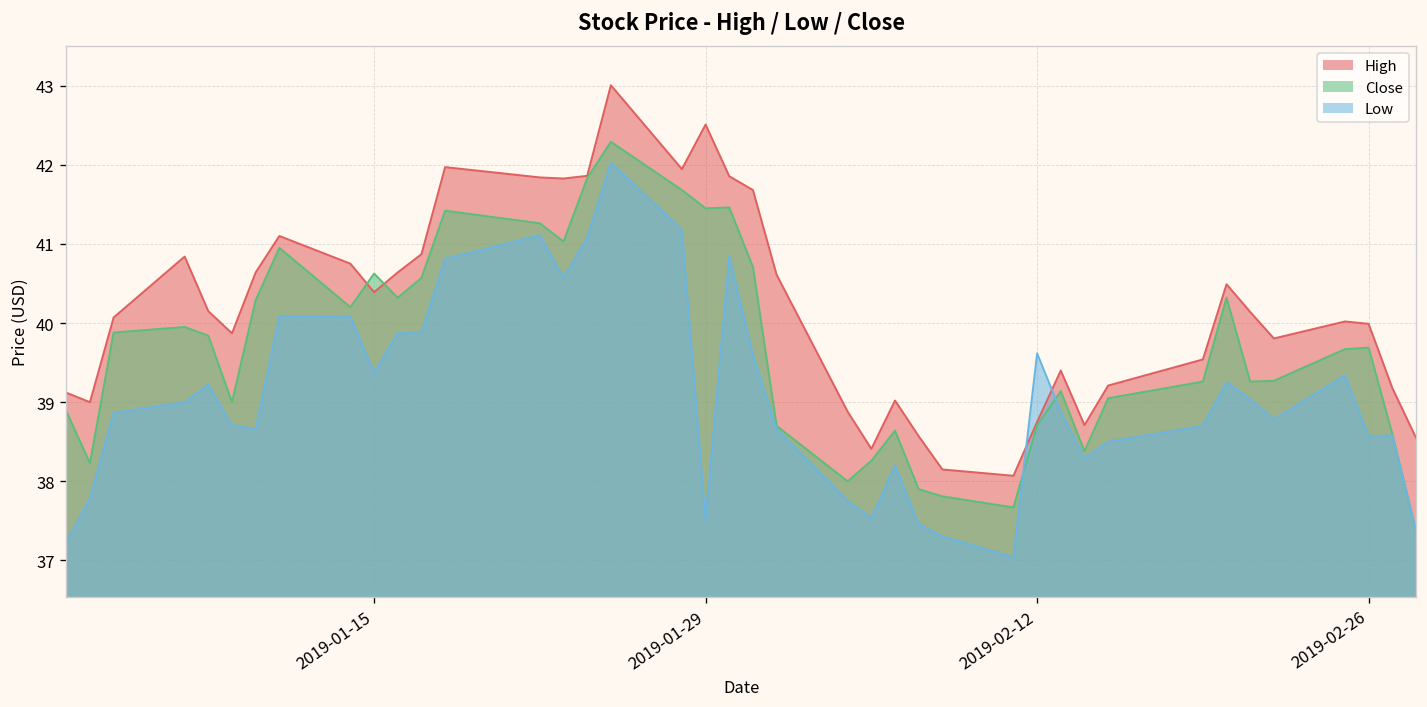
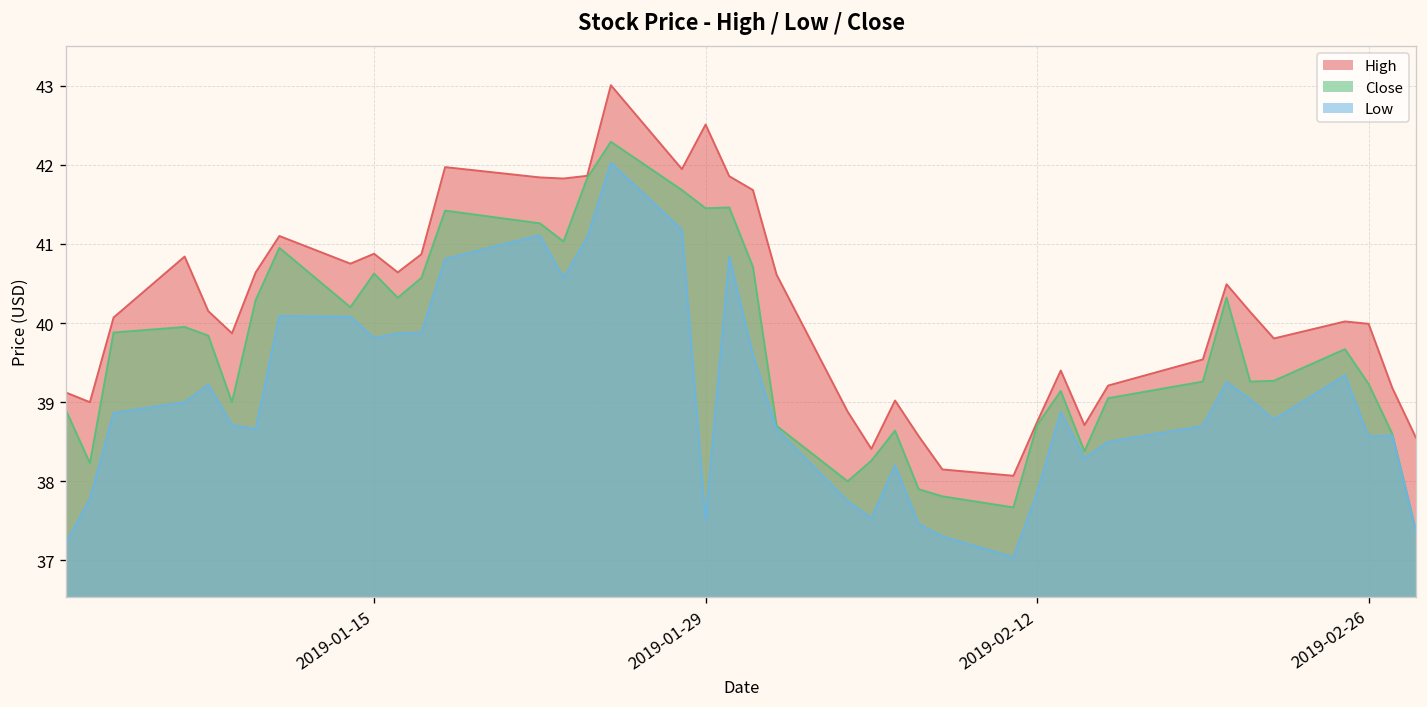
  {
    "High": {
-     "2019-01-15": 40.4,
+     "2019-01-15": 40.9,
      "2019-01-29": 42.5,
      "2019-02-12": 38.8,
      "2019-02-26": 40.0
    },
    "Close": {
      "2019-01-15": 40.6,
      "2019-01-29": 41.5,
      "2019-02-12": 38.7,
-     "2019-02-26": 39.7
+     "2019-02-26": 39.2
    },
    "Low": {
-     "2019-01-15": 39.4,
+     "2019-01-15": 39.8,
      "2019-01-29": 37.5,
-     "2019-02-12": 39.6,
+     "2019-02-12": 37.9,
      "2019-02-26": 38.6
    }
  }
